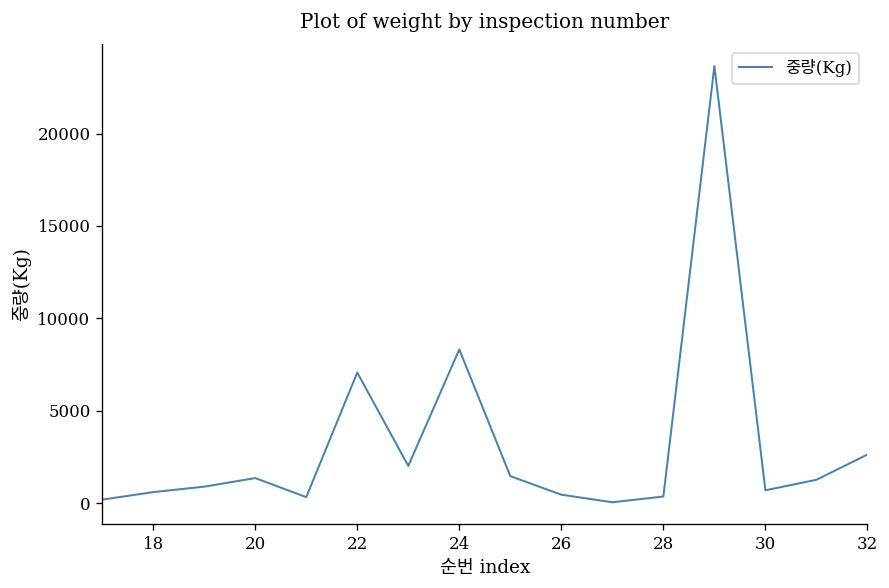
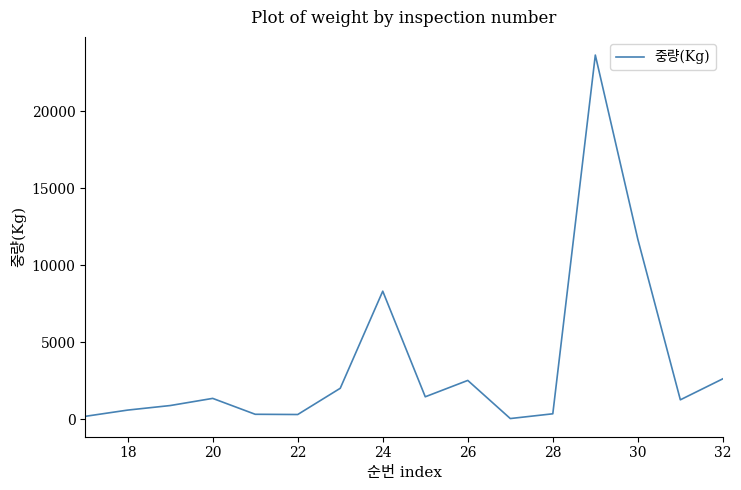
  {
    "18": 600,
    "20": 1400,
-   "22": 7100,
+   "22": 300,
    "24": 8300,
-   "26": 500,
+   "26": 2500,
    "28": 400,
-   "30": 700,
+   "30": 11700,
    "32": 2600
  }
